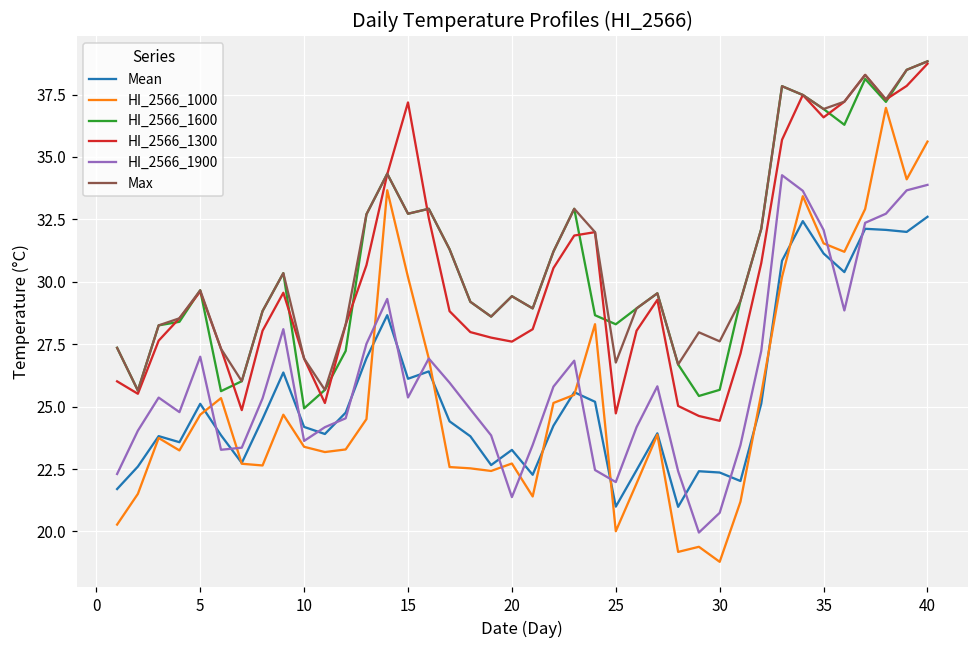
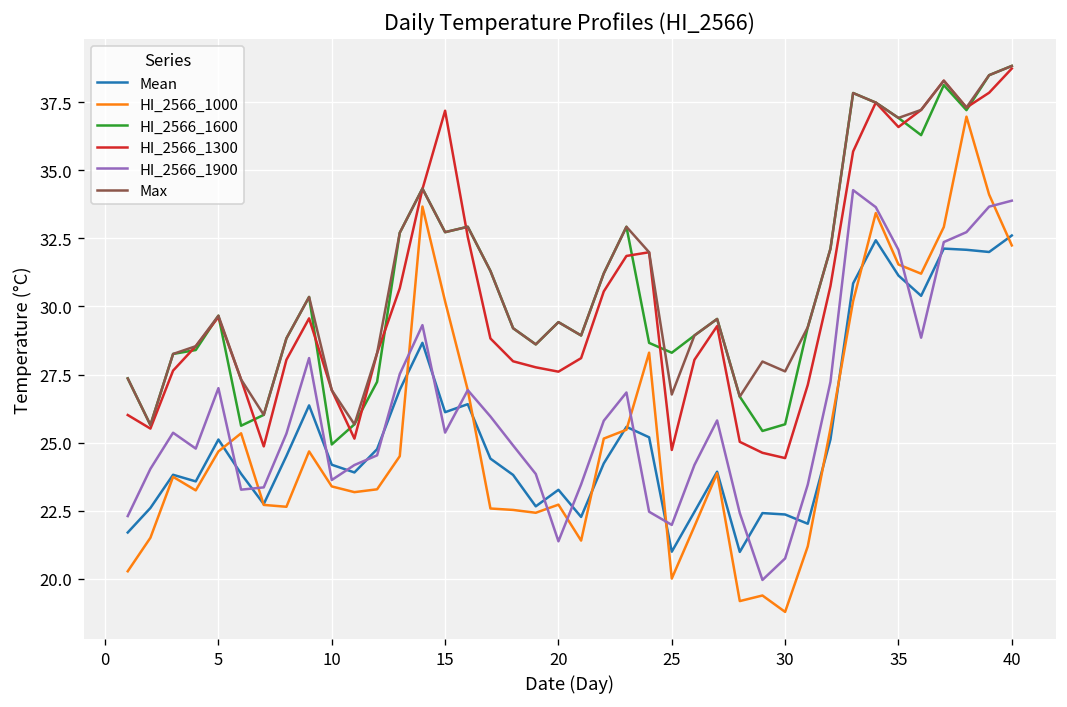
  {
    "Mean": {
      "5": 25.1,
      "10": 24.2,
      "15": 26.1,
      "20": 23.3,
      "25": 21.0,
      "30": 22.4,
      "35": 31.1,
      "40": 32.6
    },
    "HI_2566_1000": {
      "5": 24.7,
      "10": 23.4,
      "15": 30.2,
      "20": 22.7,
      "25": 20.0,
      "30": 18.8,
      "35": 31.5,
-     "40": 35.6
+     "40": 32.2
    },
    "HI_2566_1600": {
      "10": 24.9,
      "25": 28.3,
      "30": 25.7
    },
    "HI_2566_1300": {
      "15": 37.2,
      "20": 27.6,
      "25": 24.7,
      "30": 24.4,
      "35": 36.6
    },
    "HI_2566_1900": {
      "5": 27.0,
      "10": 23.6,
      "15": 25.4,
      "20": 21.4,
      "25": 22.0,
      "30": 20.7,
      "35": 32.1,
      "40": 33.9
    },
    "Max": {
      "25": 26.8,
      "30": 27.6
    }
  }
